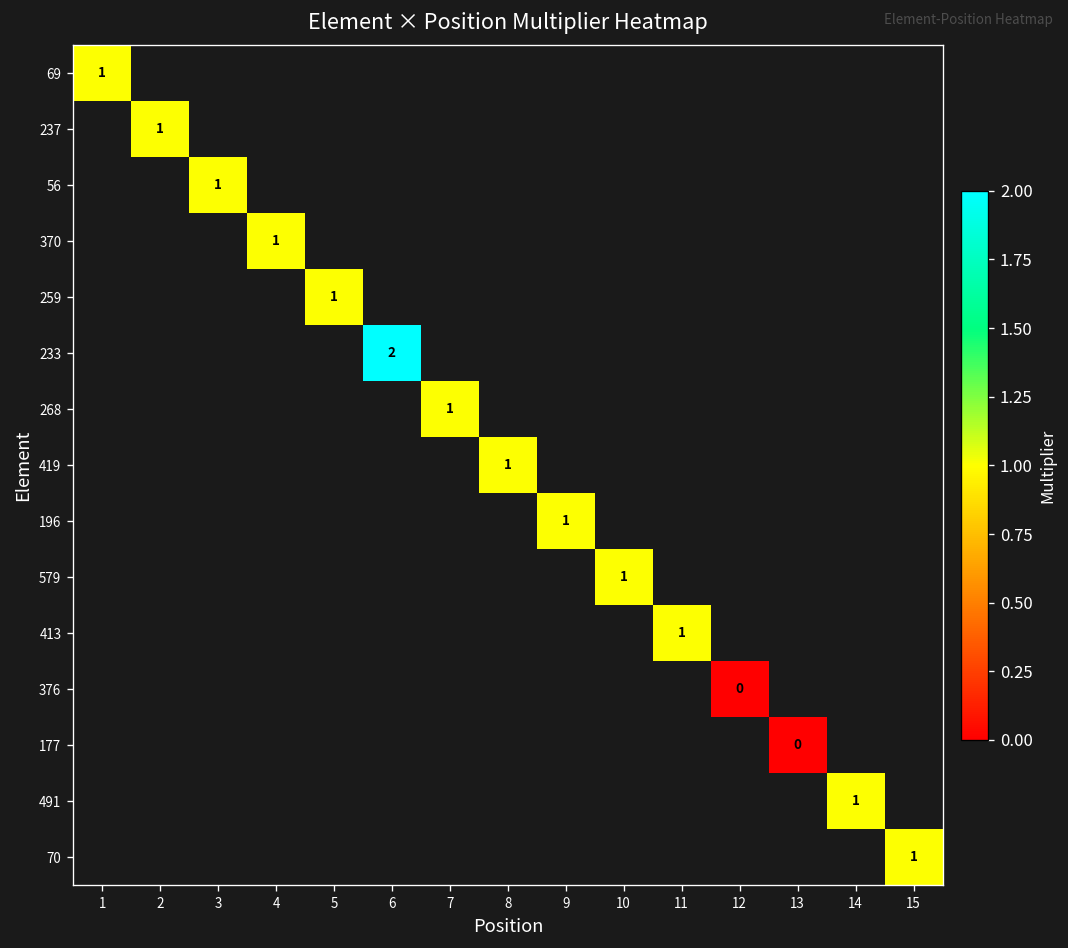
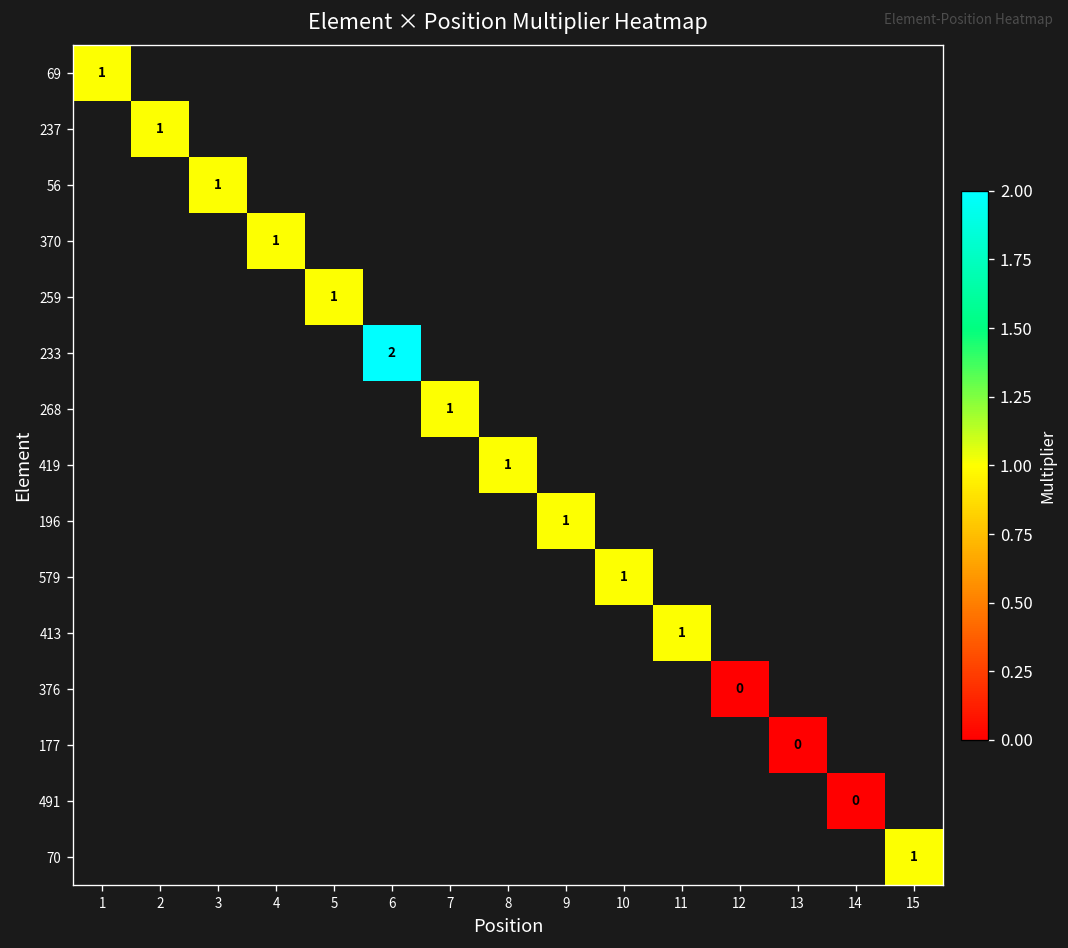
  {
    "69": {
      "1": 1
    },
    "237": {
      "2": 1
    },
    "56": {
      "3": 1
    },
    "370": {
      "4": 1
    },
    "259": {
      "5": 1
    },
    "233": {
      "6": 2
    },
    "268": {
      "7": 1
    },
    "419": {
      "8": 1
    },
    "196": {
      "9": 1
    },
    "579": {
      "10": 1
    },
    "413": {
      "11": 1
    },
    "376": {
      "12": 0
    },
    "177": {
      "13": 0
    },
    "491": {
-     "14": 1
+     "14": 0
    },
    "70": {
      "15": 1
    }
  }
